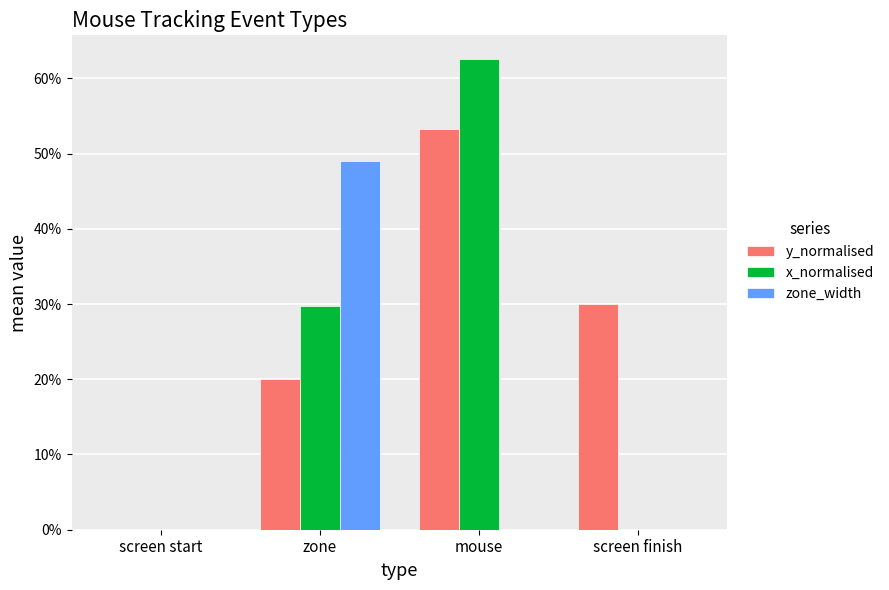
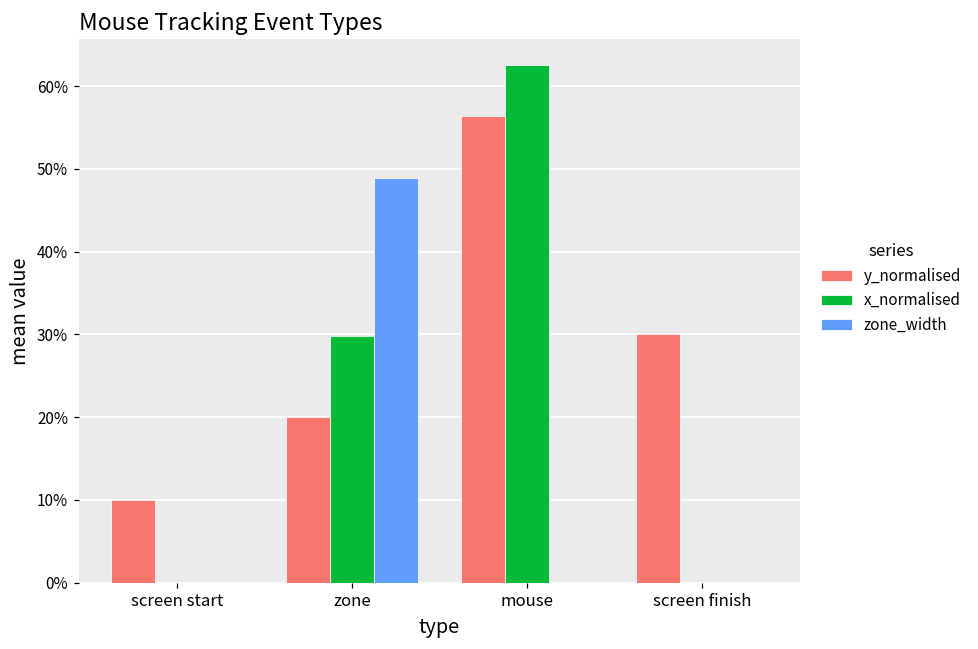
  {
    "y_normalised": {
-     "screen start": "0%",
+     "screen start": "10%",
      "zone": "20%",
-     "mouse": "53%",
+     "mouse": "56%",
      "screen finish": "30%"
    },
    "x_normalised": {
      "screen start": "0%",
      "zone": "30%",
      "mouse": "63%",
      "screen finish": "0%"
    },
    "zone_width": {
      "screen start": "0%",
      "zone": "49%",
      "mouse": "0%",
      "screen finish": "0%"
    }
  }
